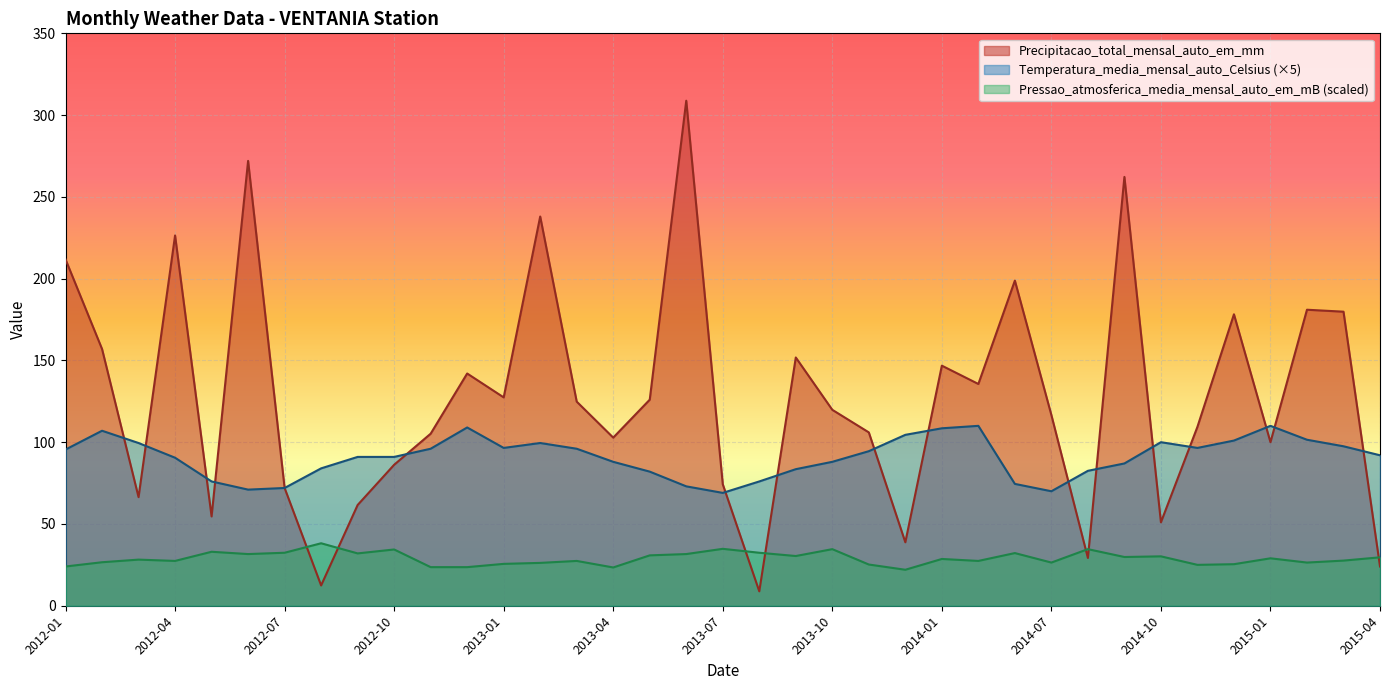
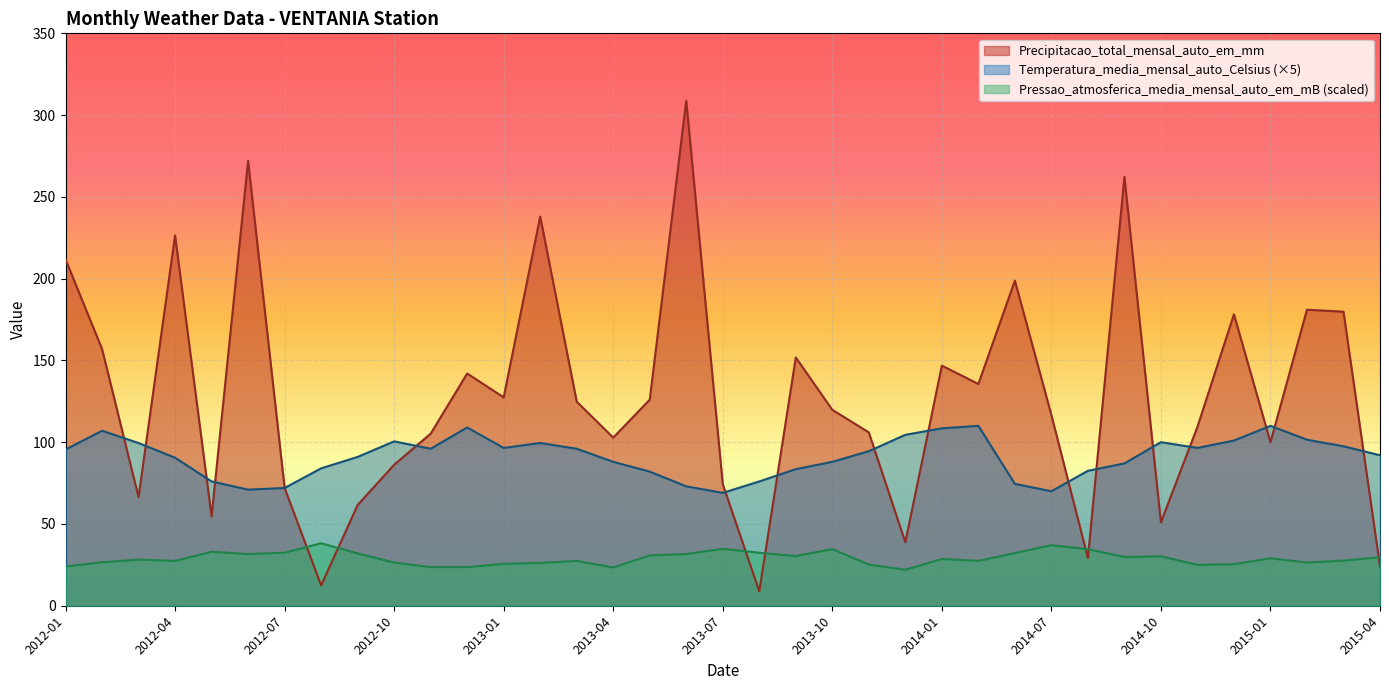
  {
    "Precipitacao_total_mensal_auto_em_mm": {
      "2012-01": 212,
      "2012-04": 226,
      "2012-10": 86,
      "2013-01": 127,
      "2013-04": 103,
      "2013-07": 74,
      "2013-10": 120,
      "2014-01": 147,
      "2014-07": 117,
      "2014-10": 51,
      "2015-01": 100,
      "2015-04": 24
    },
    "Temperatura_media_mensal_auto_Celsius (×5)": {
      "2012-01": 96,
      "2012-04": 91,
-     "2012-10": 91,
+     "2012-10": 101,
      "2013-01": 97,
      "2013-04": 88,
      "2013-07": 69,
      "2013-10": 88,
      "2014-01": 109,
      "2014-07": 70,
      "2014-10": 100,
      "2015-01": 110,
      "2015-04": 92
    },
    "Pressao_atmosferica_media_mensal_auto_em_mB (scaled)": {
      "2012-01": 24,
      "2012-04": 27,
      "2012-07": 32,
-     "2012-10": 34,
+     "2012-10": 26,
      "2013-01": 26,
      "2013-04": 23,
      "2013-07": 35,
      "2013-10": 35,
      "2014-01": 29,
-     "2014-07": 26,
+     "2014-07": 37,
      "2014-10": 30,
      "2015-01": 29,
      "2015-04": 30
    }
  }
